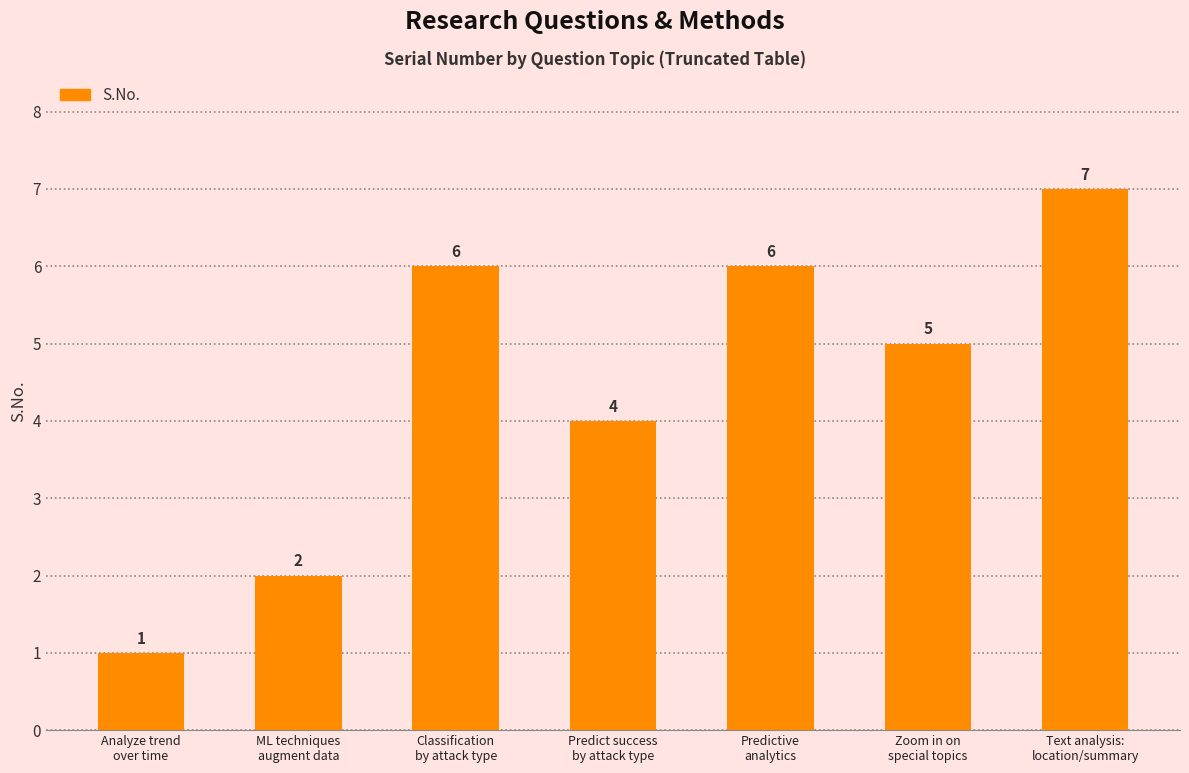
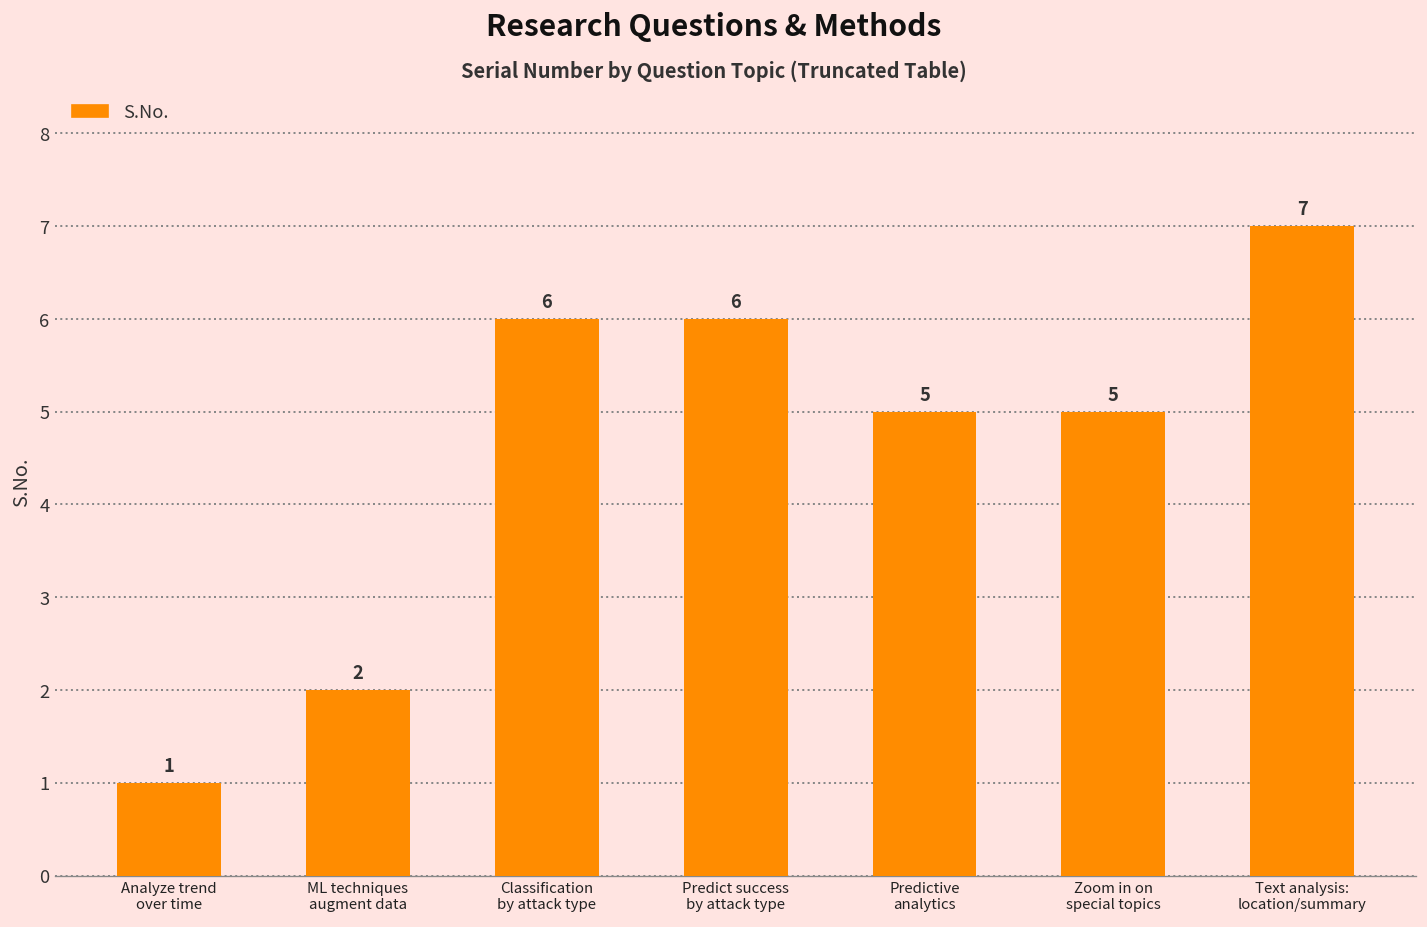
  {
    "Analyze trend over time": 1,
    "ML techniques augment data": 2,
    "Classification by attack type": 6,
-   "Predict success by attack type": 4,
-   "Predictive analytics": 6,
+   "Predict success by attack type": 6,
+   "Predictive analytics": 5,
    "Zoom in on special topics": 5,
    "Text analysis: location/summary": 7
  }
